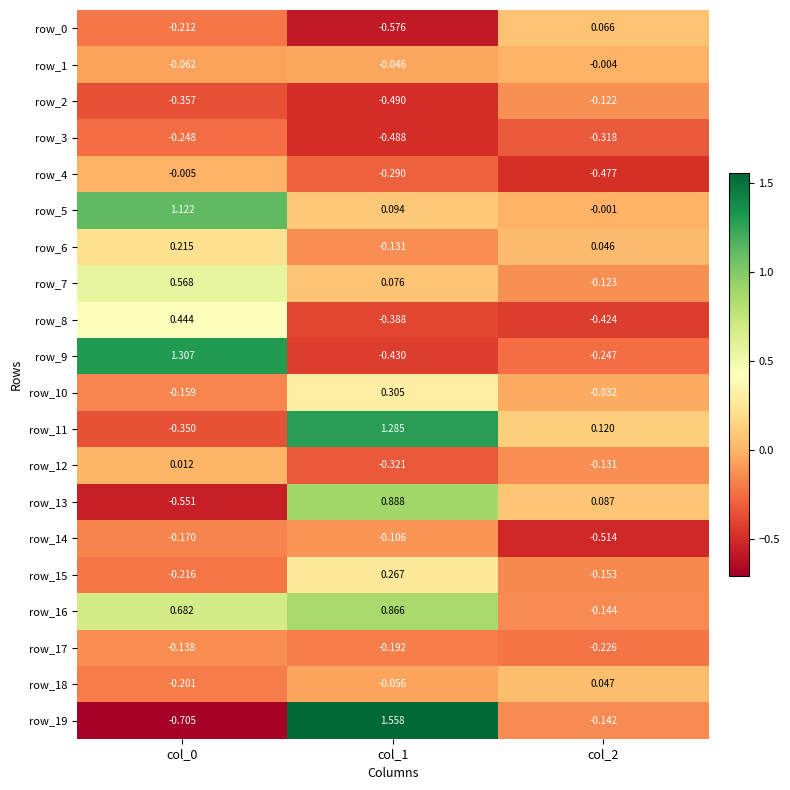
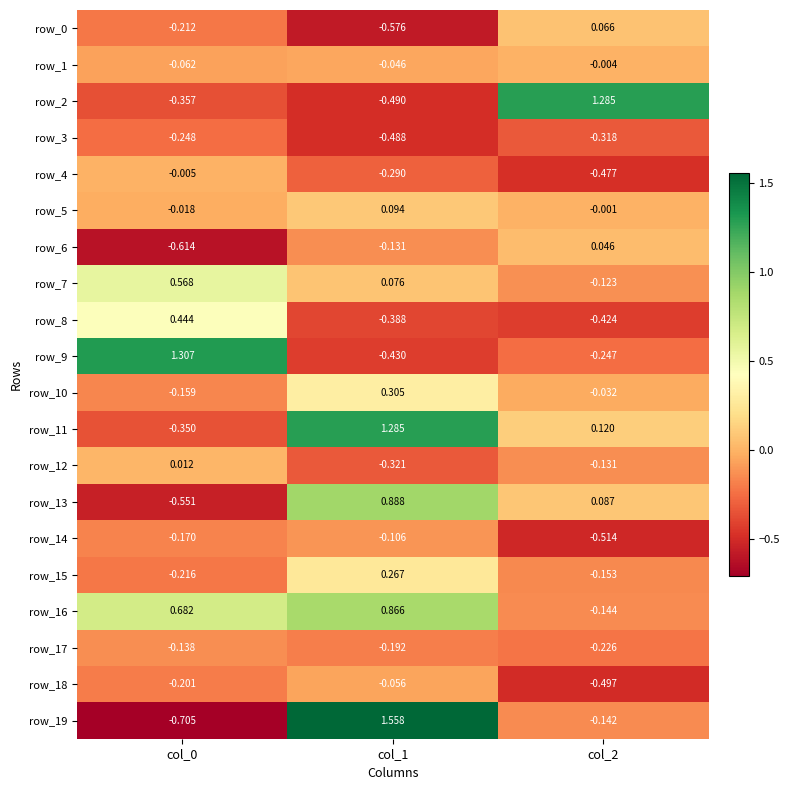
  {
    "row_0": {
      "col_0": -0.212,
      "col_1": -0.576,
      "col_2": 0.066
    },
    "row_1": {
      "col_0": -0.062,
      "col_1": -0.046,
      "col_2": -0.004
    },
    "row_2": {
      "col_0": -0.357,
      "col_1": -0.490,
-     "col_2": -0.122
+     "col_2": 1.285
    },
    "row_3": {
      "col_0": -0.248,
      "col_1": -0.488,
      "col_2": -0.318
    },
    "row_4": {
      "col_0": -0.005,
      "col_1": -0.290,
      "col_2": -0.477
    },
    "row_5": {
-     "col_0": 1.122,
+     "col_0": -0.018,
      "col_1": 0.094,
      "col_2": -0.001
    },
    "row_6": {
-     "col_0": 0.215,
+     "col_0": -0.614,
      "col_1": -0.131,
      "col_2": 0.046
    },
    "row_7": {
      "col_0": 0.568,
      "col_1": 0.076,
      "col_2": -0.123
    },
    "row_8": {
      "col_0": 0.444,
      "col_1": -0.388,
      "col_2": -0.424
    },
    "row_9": {
      "col_0": 1.307,
      "col_1": -0.430,
      "col_2": -0.247
    },
    "row_10": {
      "col_0": -0.159,
      "col_1": 0.305,
      "col_2": -0.032
    },
    "row_11": {
      "col_0": -0.350,
      "col_1": 1.285,
      "col_2": 0.120
    },
    "row_12": {
      "col_0": 0.012,
      "col_1": -0.321,
      "col_2": -0.131
    },
    "row_13": {
      "col_0": -0.551,
      "col_1": 0.888,
      "col_2": 0.087
    },
    "row_14": {
      "col_0": -0.170,
      "col_1": -0.106,
      "col_2": -0.514
    },
    "row_15": {
      "col_0": -0.216,
      "col_1": 0.267,
      "col_2": -0.153
    },
    "row_16": {
      "col_0": 0.682,
      "col_1": 0.866,
      "col_2": -0.144
    },
    "row_17": {
      "col_0": -0.138,
      "col_1": -0.192,
      "col_2": -0.226
    },
    "row_18": {
      "col_0": -0.201,
      "col_1": -0.056,
-     "col_2": 0.047
+     "col_2": -0.497
    },
    "row_19": {
      "col_0": -0.705,
      "col_1": 1.558,
      "col_2": -0.142
    }
  }
